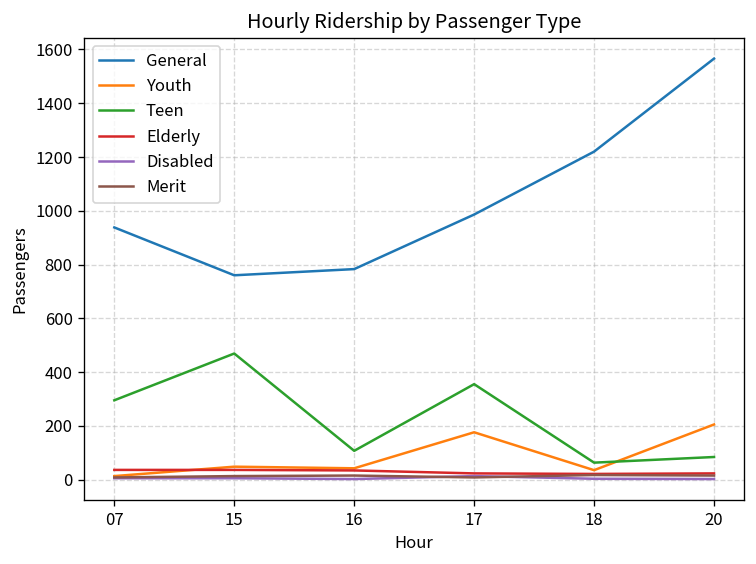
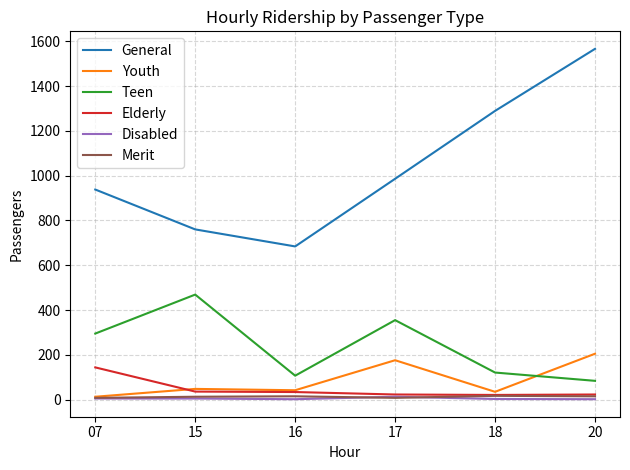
  {
    "General": {
      "07": 940,
      "15": 760,
-     "16": 780,
+     "16": 680,
      "17": 990,
-     "18": 1220,
+     "18": 1290,
      "20": 1570
    },
    "Youth": {
      "15": 50,
      "17": 180,
      "18": 40,
      "20": 210
    },
    "Teen": {
      "07": 300,
      "15": 470,
      "16": 110,
      "17": 360,
-     "18": 60,
+     "18": 120,
      "20": 80
    },
    "Elderly": {
-     "07": 40,
+     "07": 140,
      "15": 40
    },
    "Disabled": {
      "16": 0,
      "18": 0,
      "20": 0
    },
    "Merit": {
      "16": 20
    }
  }
